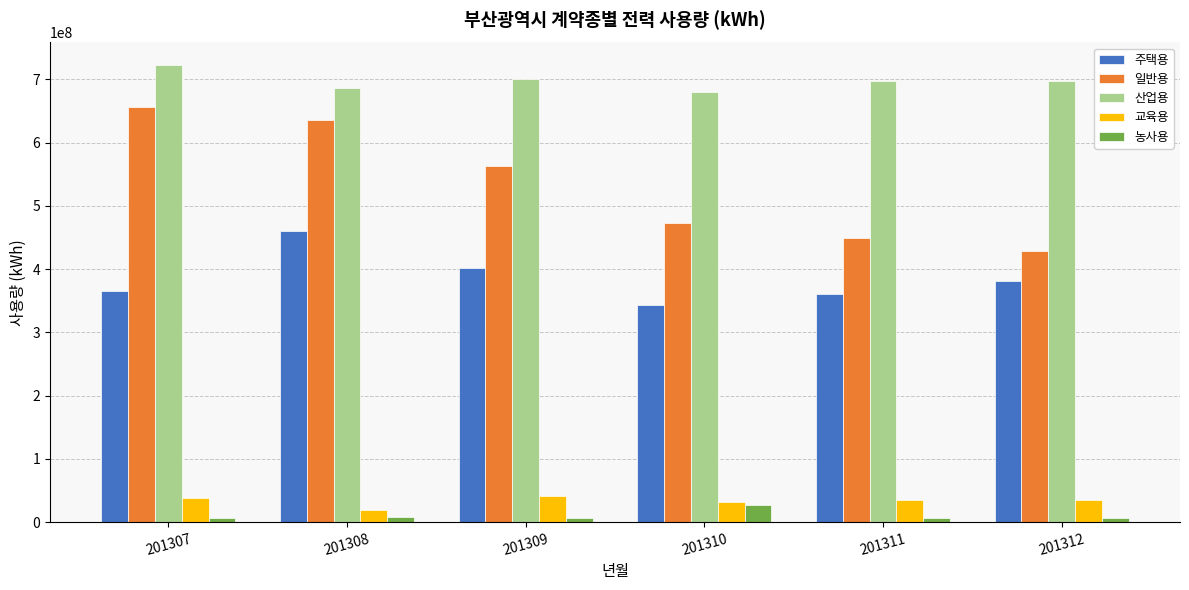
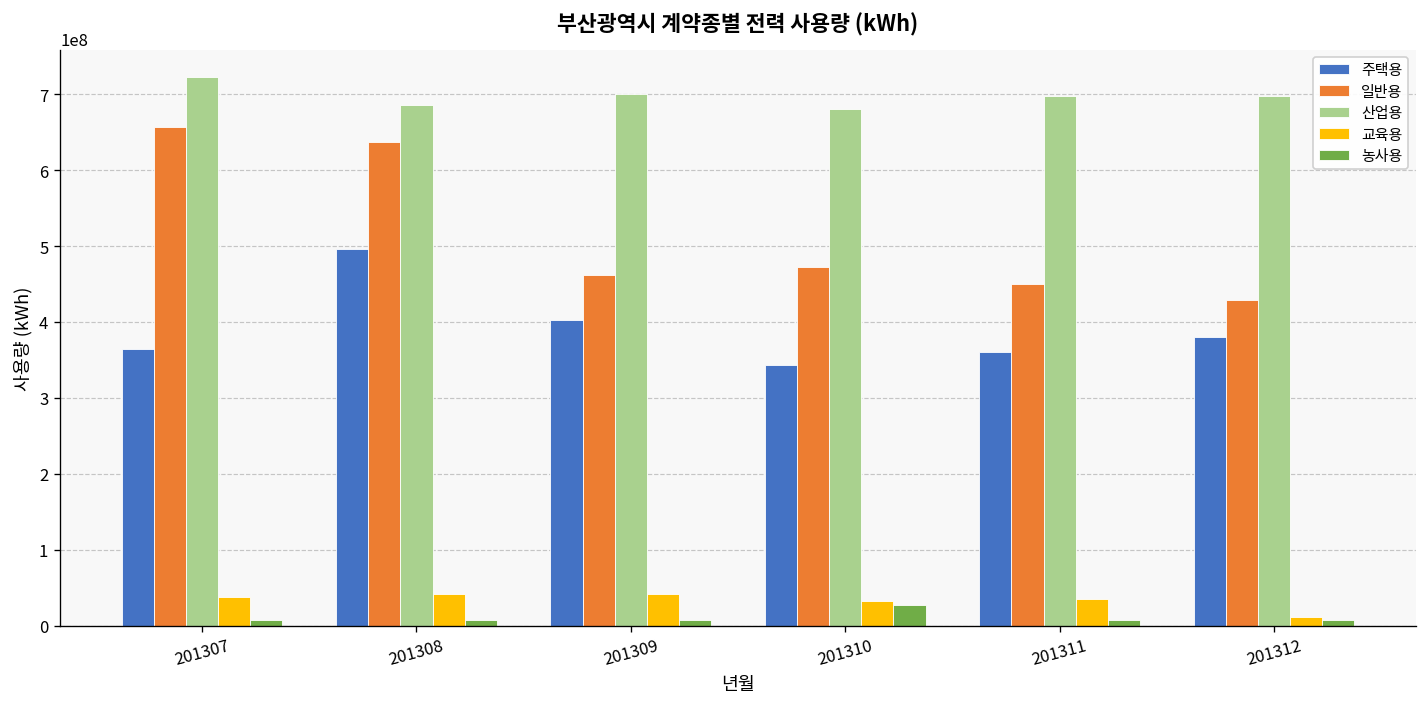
  {
    "주택용": {
      "201307": 360000000,
-     "201308": 460000000,
+     "201308": 500000000,
      "201309": 400000000,
      "201310": 340000000,
      "201311": 360000000,
      "201312": 380000000
    },
    "일반용": {
      "201307": 660000000,
      "201308": 640000000,
-     "201309": 560000000,
+     "201309": 460000000,
      "201310": 470000000,
      "201311": 450000000,
      "201312": 430000000
    },
    "산업용": {
      "201307": 720000000,
      "201308": 690000000,
      "201309": 700000000,
      "201310": 680000000,
      "201311": 700000000,
      "201312": 700000000
    },
    "교육용": {
      "201307": 40000000,
-     "201308": 20000000,
+     "201308": 40000000,
      "201309": 40000000,
      "201310": 30000000,
      "201311": 30000000,
-     "201312": 30000000
+     "201312": 10000000
    },
    "농사용": {
      "201307": 10000000,
      "201308": 10000000,
      "201309": 10000000,
      "201310": 30000000,
      "201311": 10000000,
      "201312": 10000000
    }
  }
